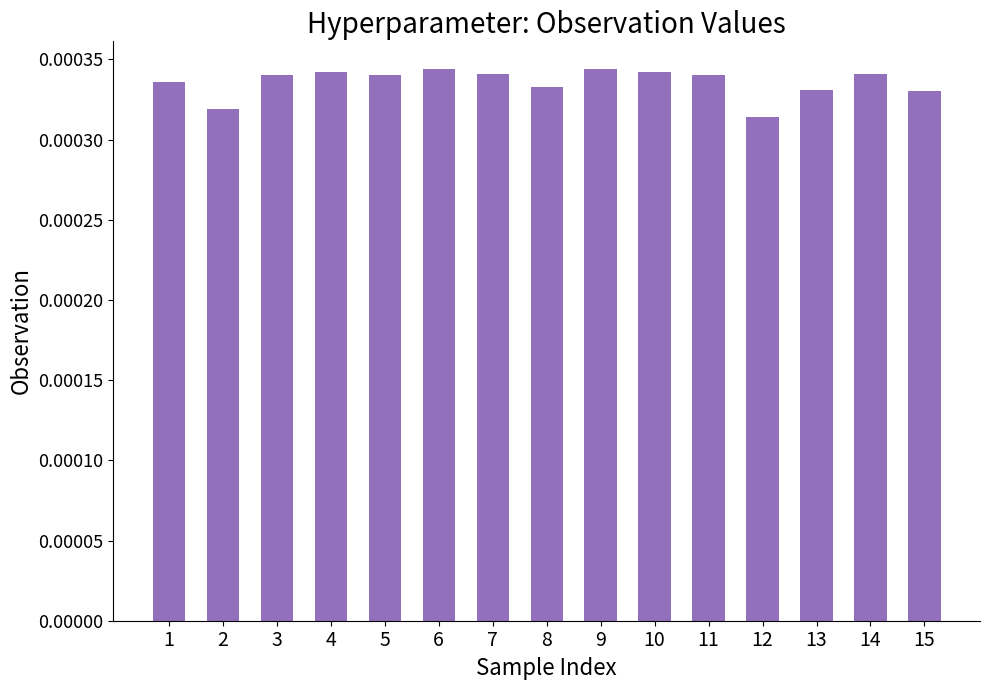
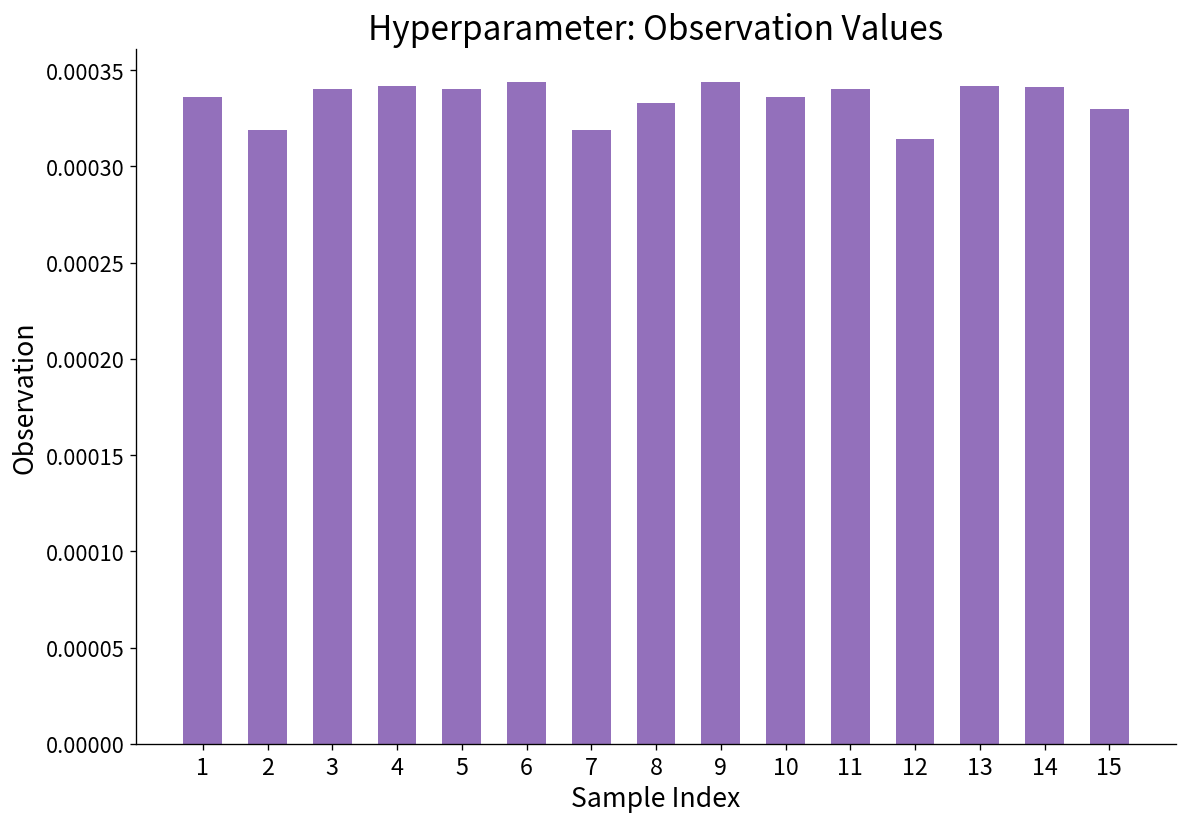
  {
    "1": 0.000336,
    "2": 0.000319,
    "3": 0.000340,
    "4": 0.000342,
    "5": 0.000340,
    "6": 0.000344,
-   "7": 0.000341,
+   "7": 0.000319,
    "8": 0.000333,
    "9": 0.000344,
-   "10": 0.000342,
+   "10": 0.000336,
    "11": 0.000340,
    "12": 0.000314,
-   "13": 0.000331,
+   "13": 0.000342,
    "14": 0.000341,
    "15": 0.000330
  }
